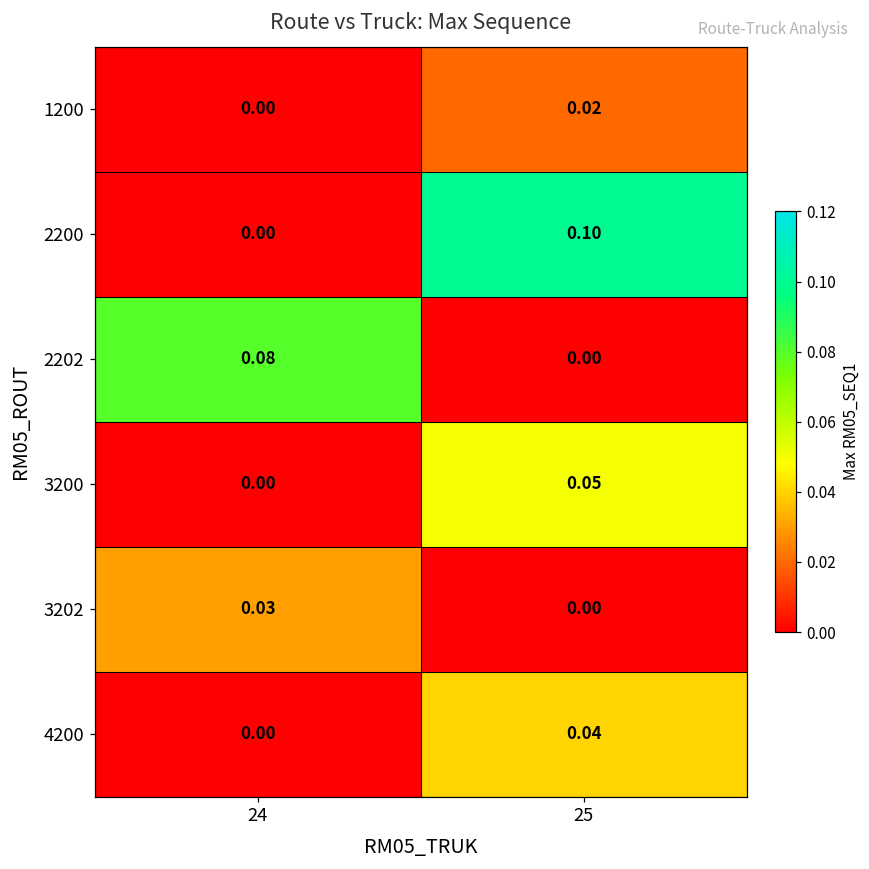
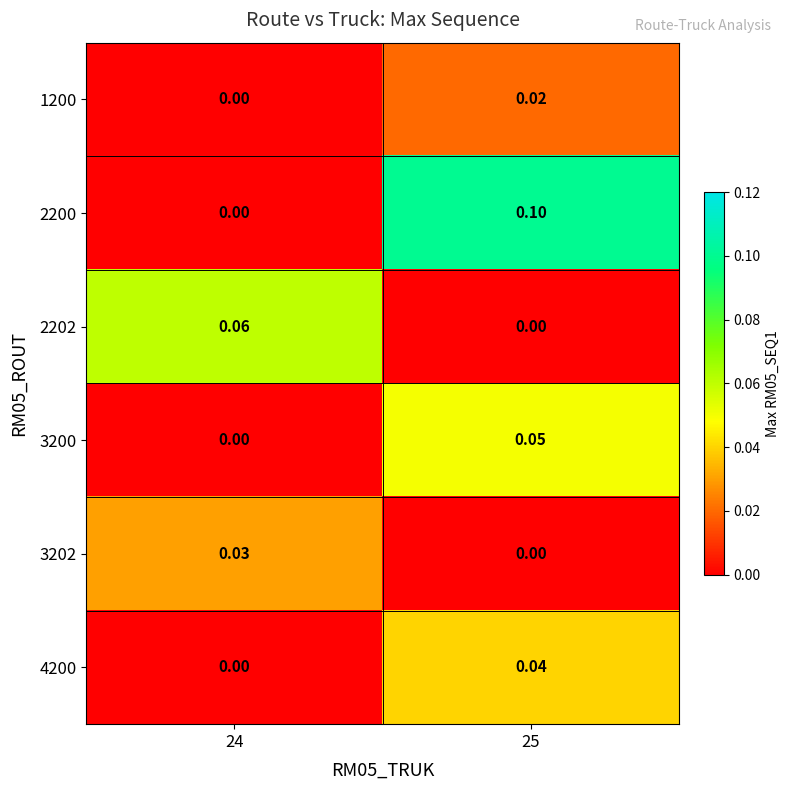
  {
    "1200": {
      "24": 0.00,
      "25": 0.02
    },
    "2200": {
      "24": 0.00,
      "25": 0.10
    },
    "2202": {
-     "24": 0.08,
+     "24": 0.06,
      "25": 0.00
    },
    "3200": {
      "24": 0.00,
      "25": 0.05
    },
    "3202": {
      "24": 0.03,
      "25": 0.00
    },
    "4200": {
      "24": 0.00,
      "25": 0.04
    }
  }
